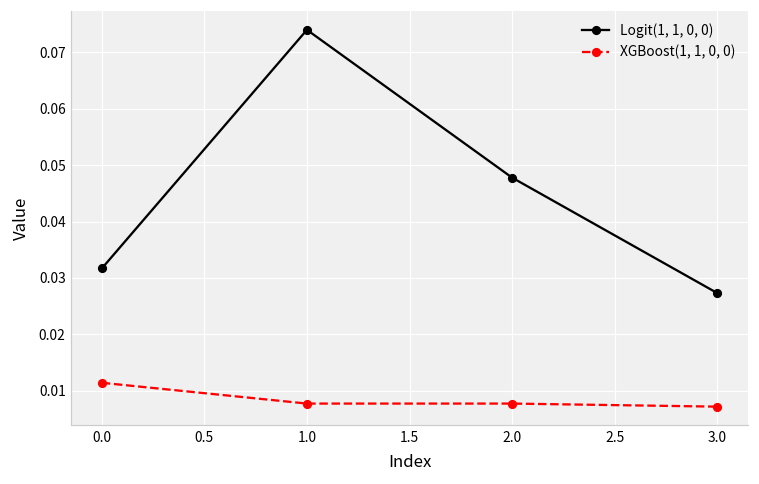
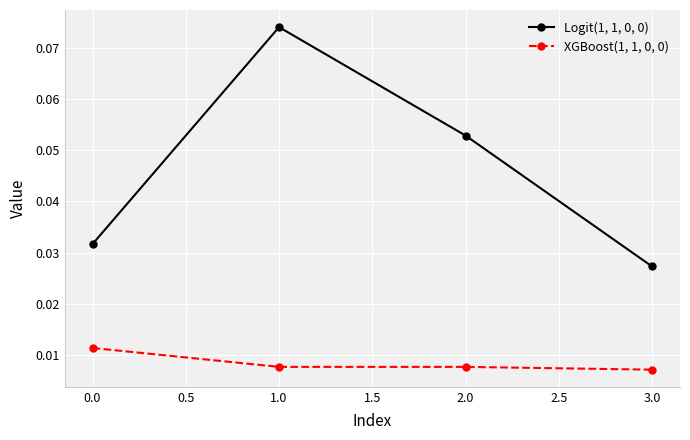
  {
    "Logit(1, 1, 0, 0)": {
      "0.0": 0.032,
      "1.0": 0.074,
-     "2.0": 0.048,
+     "2.0": 0.053,
      "3.0": 0.027
    },
    "XGBoost(1, 1, 0, 0)": {
      "0.0": 0.011,
      "1.0": 0.008,
      "2.0": 0.008,
      "3.0": 0.007
    }
  }
